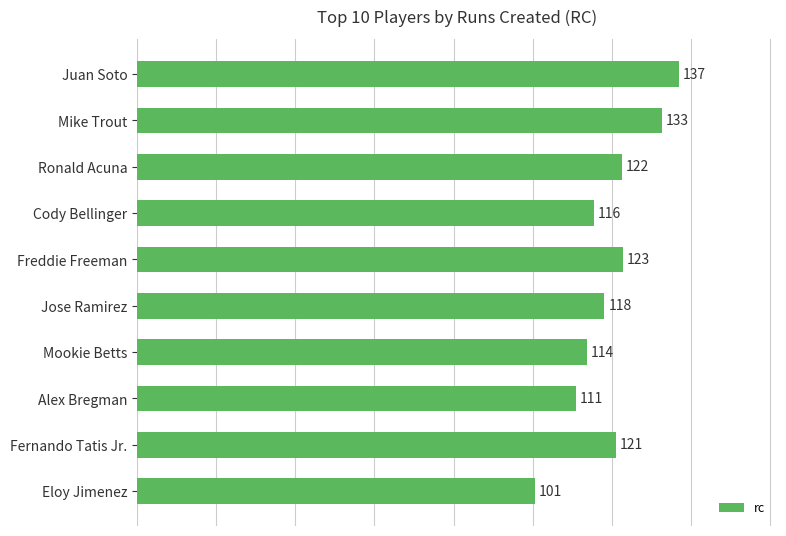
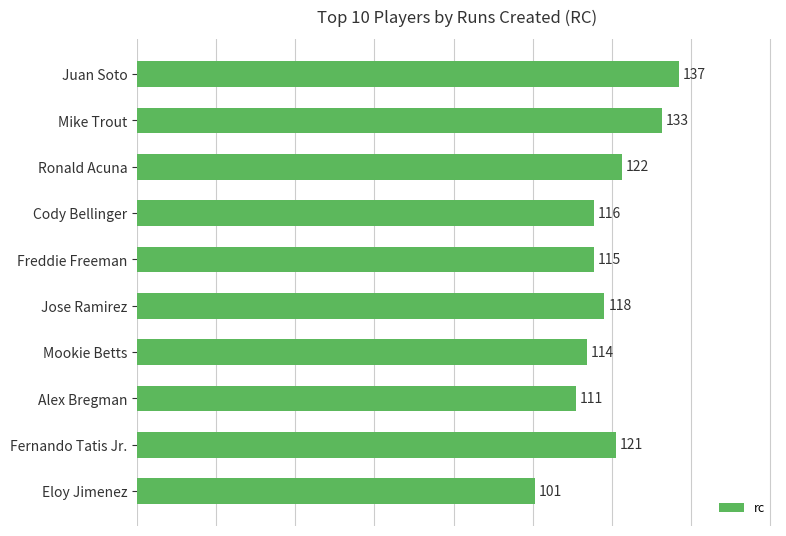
  {
    "Juan Soto": 137,
    "Mike Trout": 133,
    "Ronald Acuna": 122,
    "Cody Bellinger": 116,
-   "Freddie Freeman": 123,
+   "Freddie Freeman": 115,
    "Jose Ramirez": 118,
    "Mookie Betts": 114,
    "Alex Bregman": 111,
    "Fernando Tatis Jr.": 121,
    "Eloy Jimenez": 101
  }
